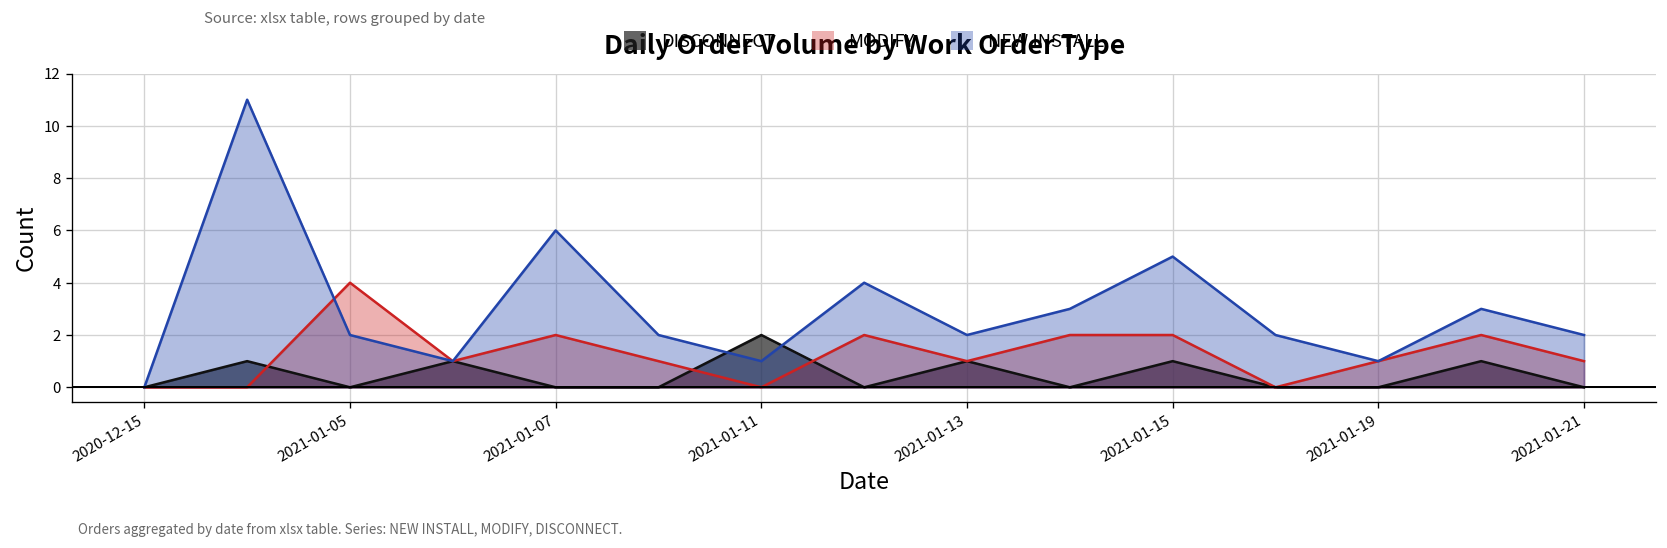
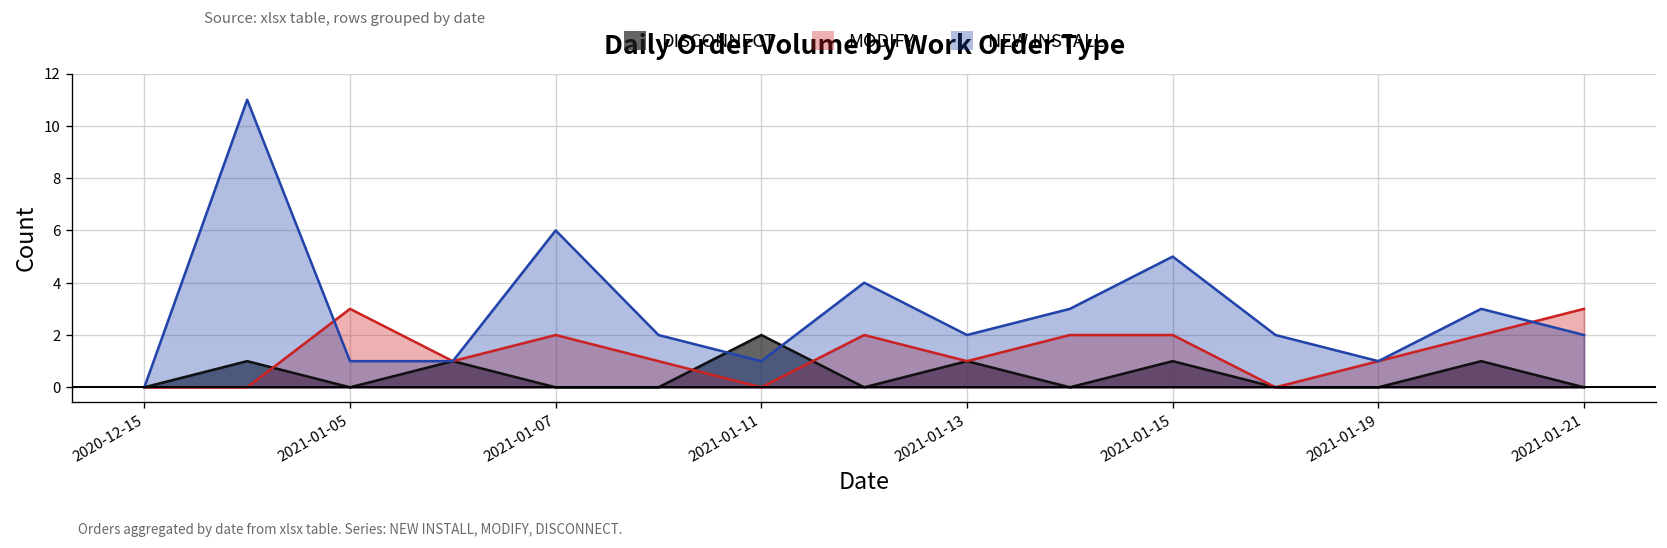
  {
    "DISCONNECT": {
      "2021-01-05": 0,
      "2021-01-07": 0,
      "2021-01-11": 2,
      "2021-01-15": 1,
      "2021-01-19": 0,
      "2021-01-21": 0
    },
    "MODIFY": {
-     "2021-01-05": 4,
+     "2021-01-05": 3,
      "2021-01-07": 2,
      "2021-01-11": 0,
      "2021-01-15": 2,
-     "2021-01-21": 1
+     "2021-01-21": 3
    },
    "NEW INSTALL": {
-     "2021-01-05": 2,
+     "2021-01-05": 1,
      "2021-01-07": 6,
      "2021-01-11": 1,
      "2021-01-13": 2,
      "2021-01-15": 5,
      "2021-01-21": 2
    }
  }
